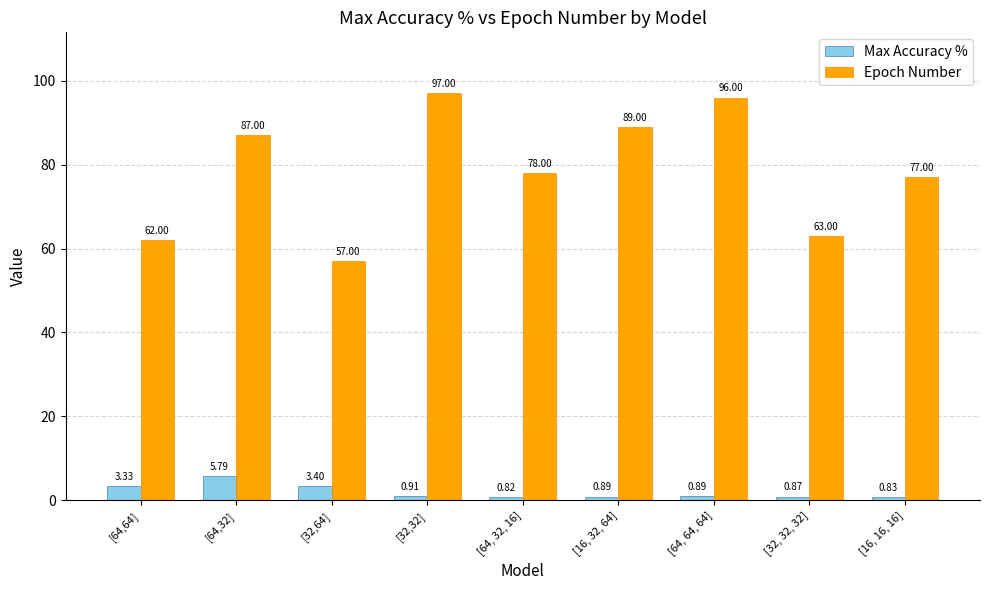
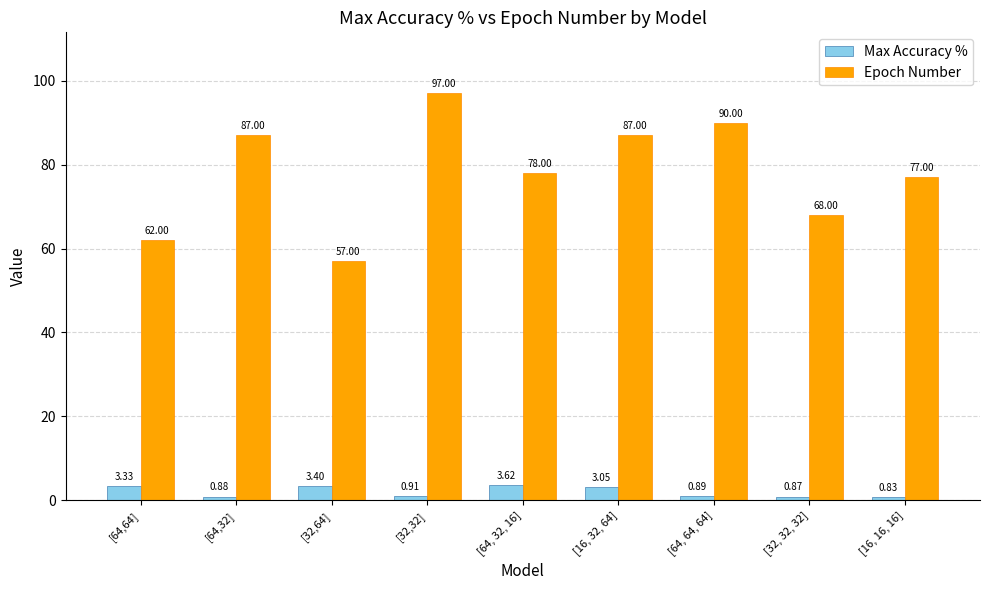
  {
    "Max Accuracy %": {
      "[64,64]": 3.33,
-     "[64,32]": 5.79,
+     "[64,32]": 0.88,
      "[32,64]": 3.40,
      "[32,32]": 0.91,
-     "[64, 32, 16]": 0.82,
-     "[16, 32, 64]": 0.89,
+     "[64, 32, 16]": 3.62,
+     "[16, 32, 64]": 3.05,
      "[64, 64, 64]": 0.89,
      "[32, 32, 32]": 0.87,
      "[16, 16, 16]": 0.83
    },
    "Epoch Number": {
      "[64,64]": 62.00,
      "[64,32]": 87.00,
      "[32,64]": 57.00,
      "[32,32]": 97.00,
      "[64, 32, 16]": 78.00,
-     "[16, 32, 64]": 89.00,
-     "[64, 64, 64]": 96.00,
-     "[32, 32, 32]": 63.00,
+     "[16, 32, 64]": 87.00,
+     "[64, 64, 64]": 90.00,
+     "[32, 32, 32]": 68.00,
      "[16, 16, 16]": 77.00
    }
  }
